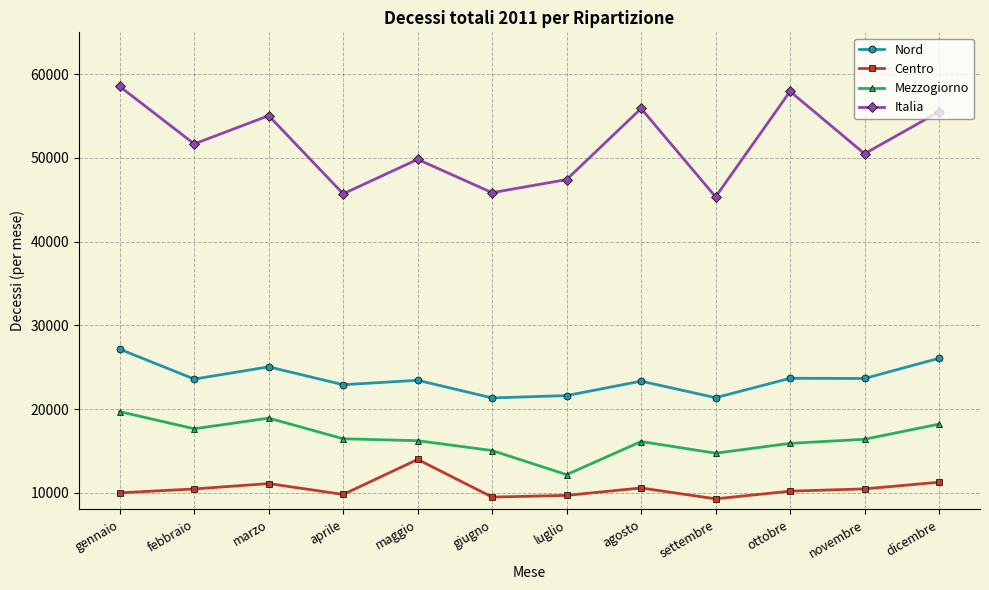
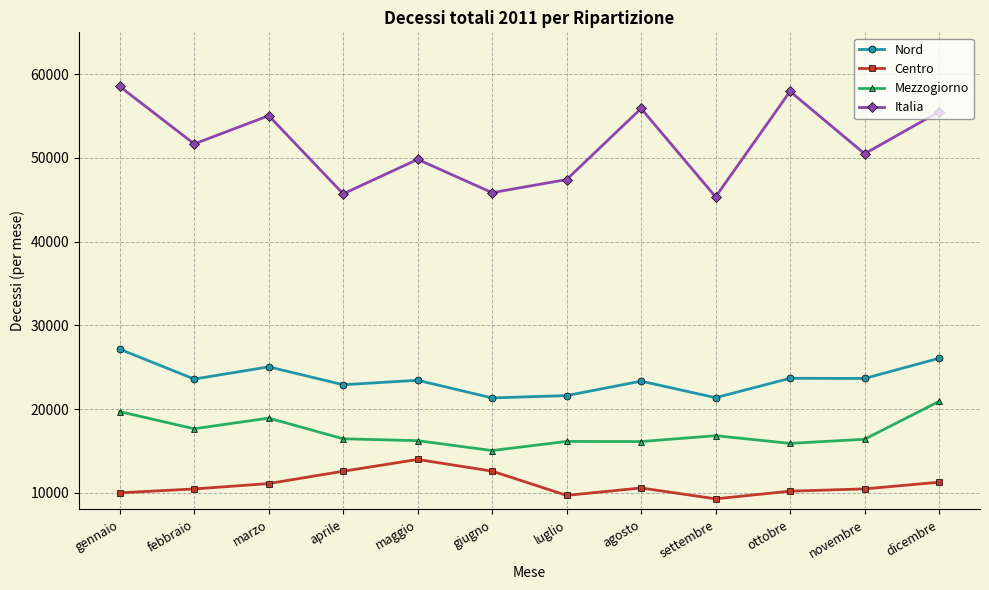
  {
    "Nord": {
      "gennaio": 27000,
      "febbraio": 24000,
      "marzo": 25000,
      "aprile": 23000,
      "maggio": 23000,
      "giugno": 21000,
      "luglio": 22000,
      "agosto": 23000,
      "settembre": 21000,
      "ottobre": 24000,
      "novembre": 24000,
      "dicembre": 26000
    },
    "Centro": {
      "gennaio": 10000,
      "febbraio": 10000,
      "marzo": 11000,
-     "aprile": 10000,
+     "aprile": 13000,
      "maggio": 14000,
-     "giugno": 9000,
+     "giugno": 13000,
      "luglio": 10000,
      "agosto": 11000,
      "settembre": 9000,
      "ottobre": 10000,
      "novembre": 10000,
      "dicembre": 11000
    },
    "Mezzogiorno": {
      "gennaio": 20000,
      "febbraio": 18000,
      "marzo": 19000,
      "aprile": 16000,
      "maggio": 16000,
      "giugno": 15000,
-     "luglio": 12000,
+     "luglio": 16000,
      "agosto": 16000,
-     "settembre": 15000,
+     "settembre": 17000,
      "ottobre": 16000,
      "novembre": 16000,
-     "dicembre": 18000
+     "dicembre": 21000
    },
    "Italia": {
      "gennaio": 59000,
      "febbraio": 52000,
      "marzo": 55000,
      "aprile": 46000,
      "maggio": 50000,
      "giugno": 46000,
      "luglio": 47000,
      "agosto": 56000,
      "settembre": 45000,
      "ottobre": 58000,
      "novembre": 50000
    }
  }
